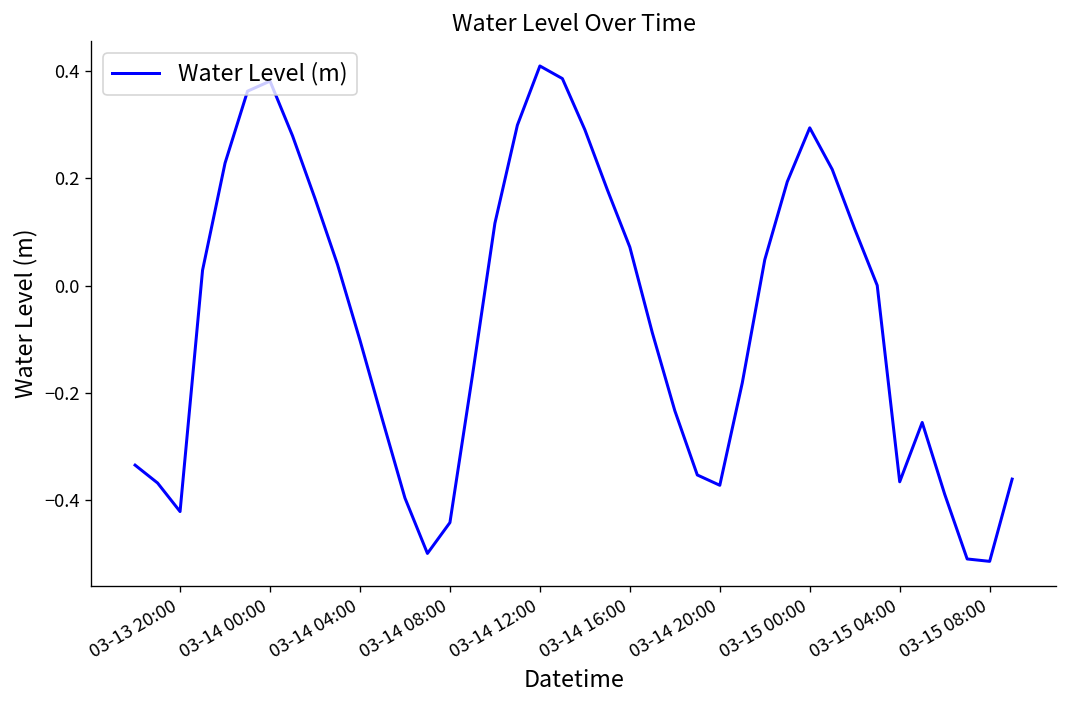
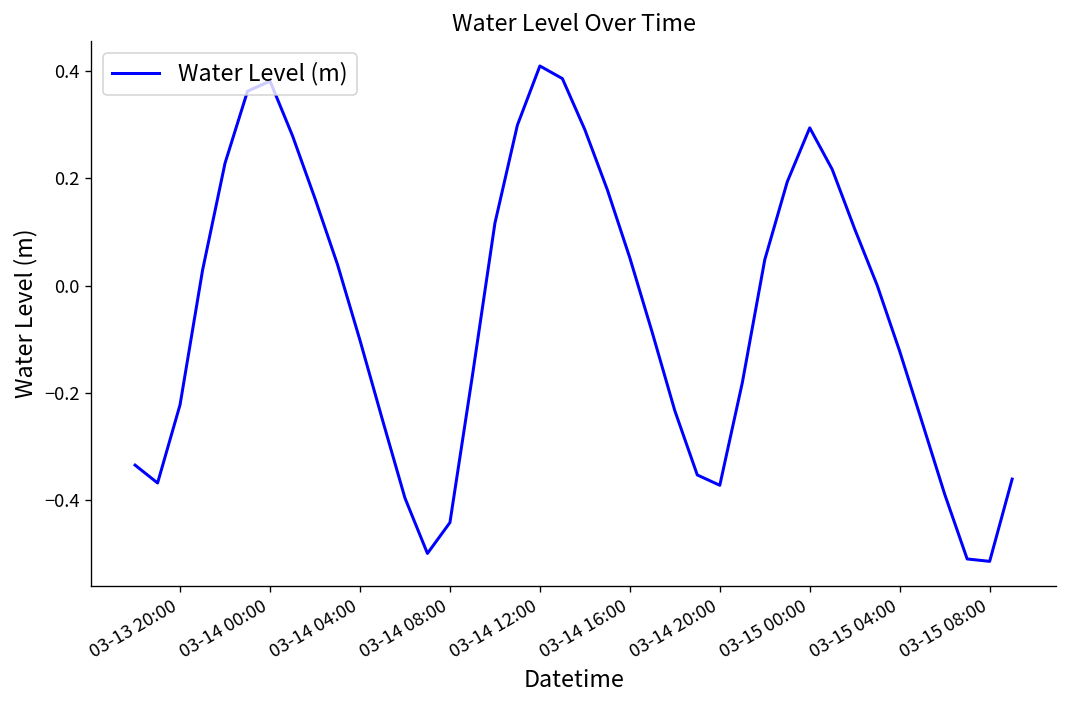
  {
-   "03-13 20:00": -0.42,
+   "03-13 20:00": -0.22,
    "03-14 04:00": -0.10,
    "03-14 08:00": -0.44,
    "03-14 12:00": 0.41,
-   "03-14 16:00": 0.07,
+   "03-14 16:00": 0.05,
    "03-14 20:00": -0.37,
    "03-15 00:00": 0.29,
-   "03-15 04:00": -0.37,
+   "03-15 04:00": -0.12,
    "03-15 08:00": -0.51
  }
